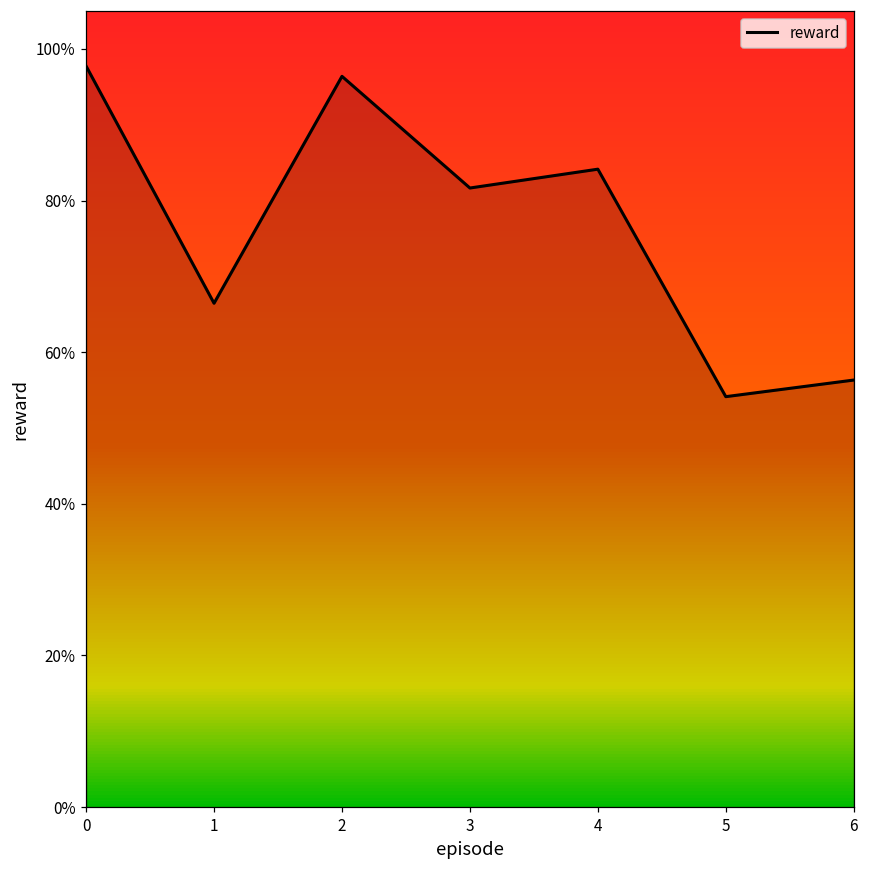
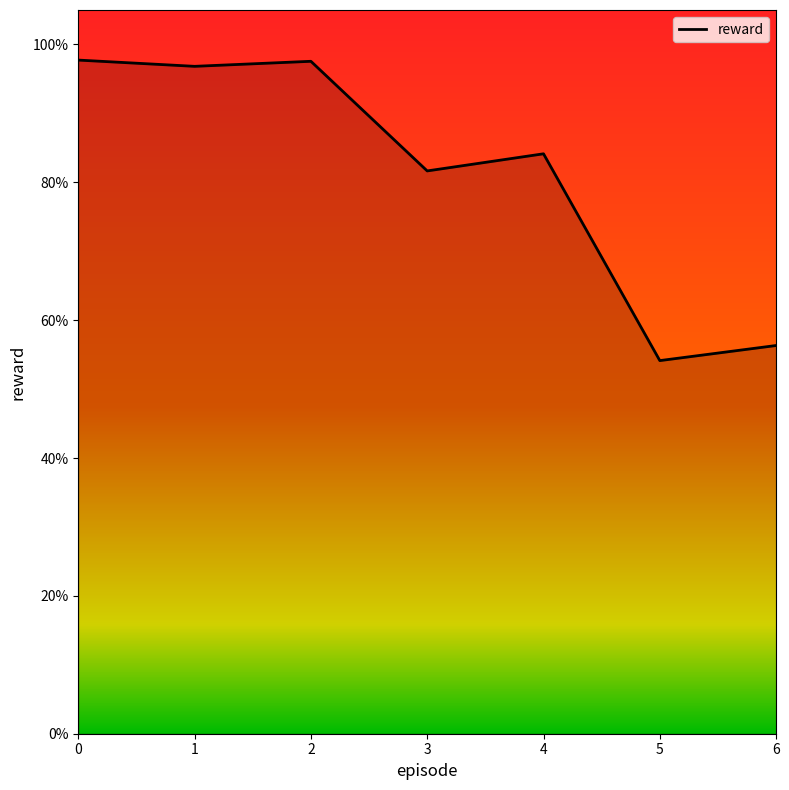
  {
    "0": "98%",
-   "1": "66%",
-   "2": "96%",
+   "1": "97%",
+   "2": "98%",
    "3": "82%",
    "4": "84%",
    "5": "54%",
    "6": "56%"
  }
